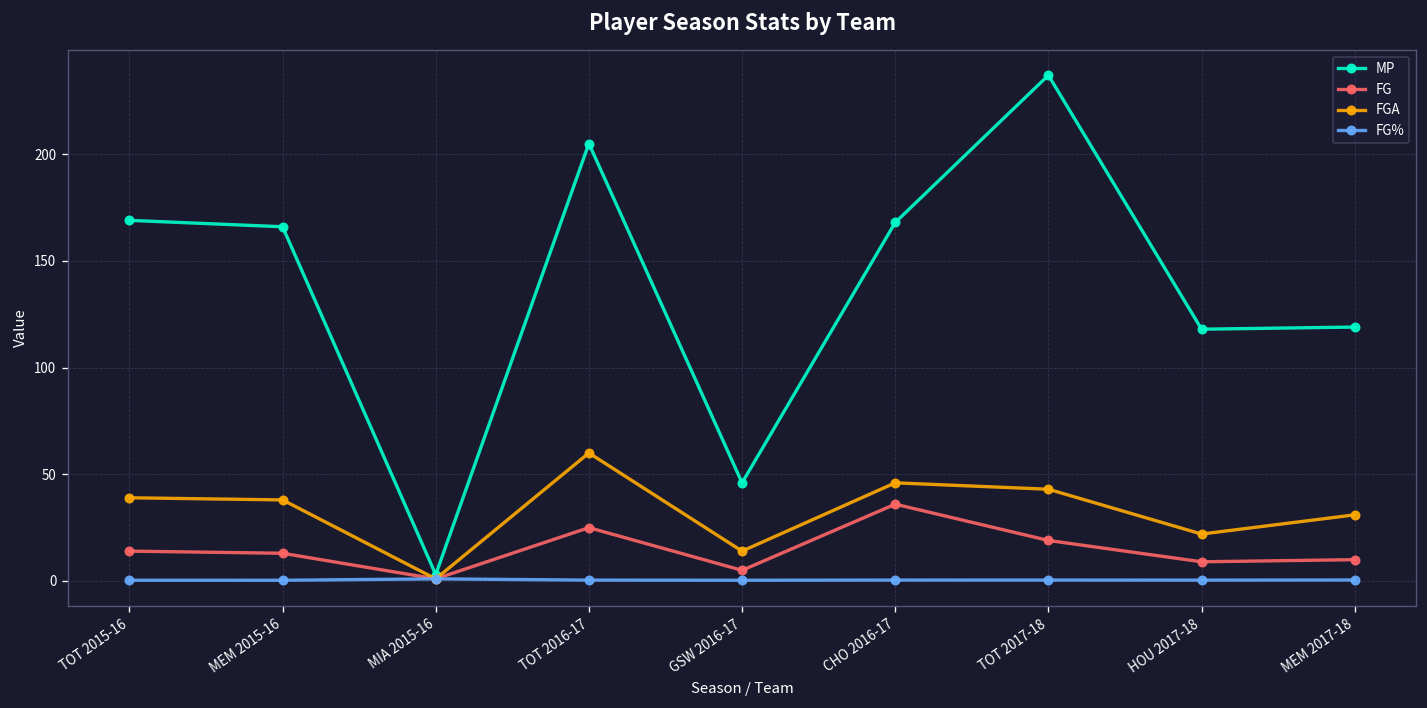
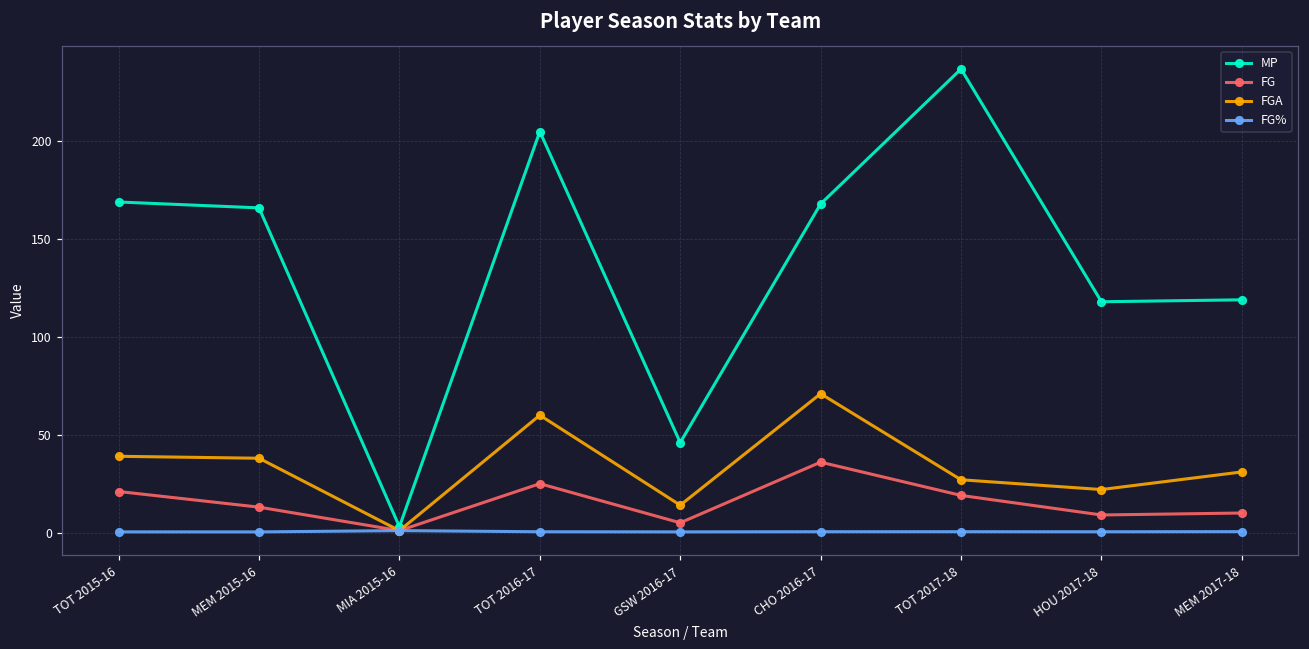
  {
    "MP": {
      "TOT 2015-16": 169,
      "MEM 2015-16": 166,
      "MIA 2015-16": 3,
      "TOT 2016-17": 205,
      "GSW 2016-17": 46,
      "CHO 2016-17": 168,
      "TOT 2017-18": 237,
      "HOU 2017-18": 118,
      "MEM 2017-18": 119
    },
    "FG": {
-     "TOT 2015-16": 14,
+     "TOT 2015-16": 21,
      "MEM 2015-16": 13,
      "TOT 2016-17": 25,
      "GSW 2016-17": 5,
      "CHO 2016-17": 36,
      "TOT 2017-18": 19,
      "HOU 2017-18": 9,
      "MEM 2017-18": 10
    },
    "FGA": {
      "TOT 2015-16": 39,
      "MEM 2015-16": 38,
      "TOT 2016-17": 60,
      "GSW 2016-17": 14,
-     "CHO 2016-17": 46,
-     "TOT 2017-18": 43,
+     "CHO 2016-17": 71,
+     "TOT 2017-18": 27,
      "HOU 2017-18": 22,
      "MEM 2017-18": 31
    },
    "FG%": {
      "TOT 2015-16": 0,
      "MEM 2015-16": 0,
      "TOT 2016-17": 0,
      "GSW 2016-17": 0,
      "CHO 2016-17": 0,
      "TOT 2017-18": 0,
      "HOU 2017-18": 0,
      "MEM 2017-18": 0
    }
  }
